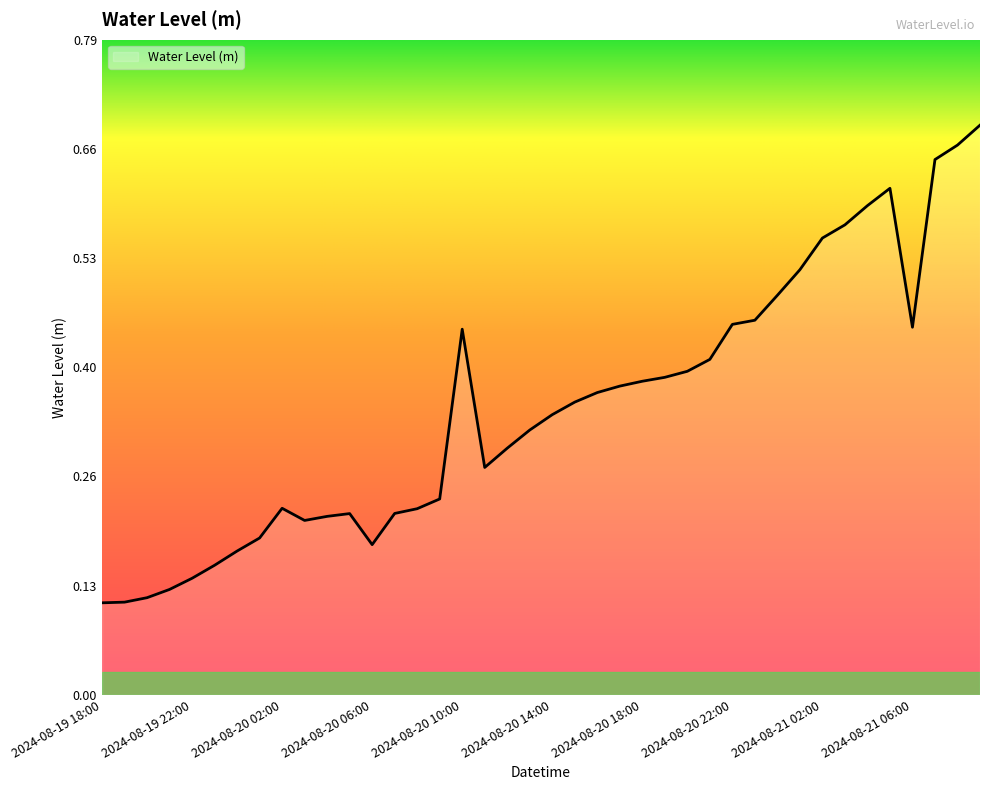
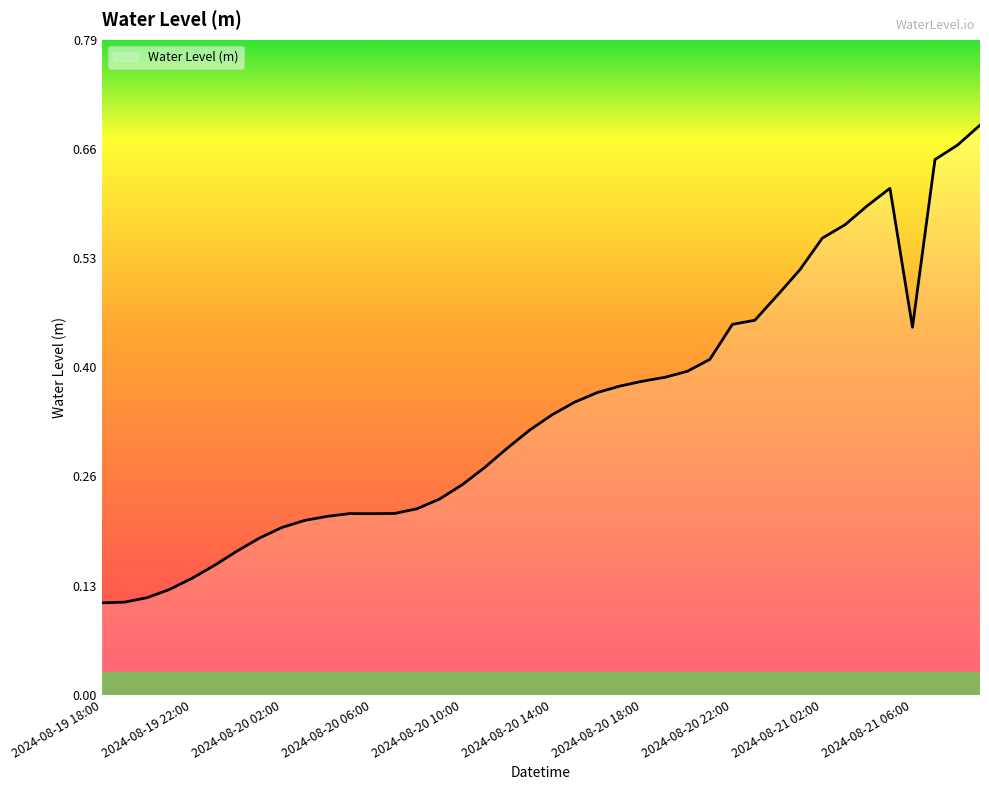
  {
    "2024-08-19 18:00": 0.11,
    "2024-08-19 22:00": 0.14,
-   "2024-08-20 02:00": 0.23,
-   "2024-08-20 06:00": 0.18,
-   "2024-08-20 10:00": 0.44,
+   "2024-08-20 02:00": 0.20,
+   "2024-08-20 06:00": 0.22,
+   "2024-08-20 10:00": 0.25,
    "2024-08-20 14:00": 0.34,
    "2024-08-20 18:00": 0.38,
    "2024-08-20 22:00": 0.45,
    "2024-08-21 02:00": 0.55,
    "2024-08-21 06:00": 0.44
  }
